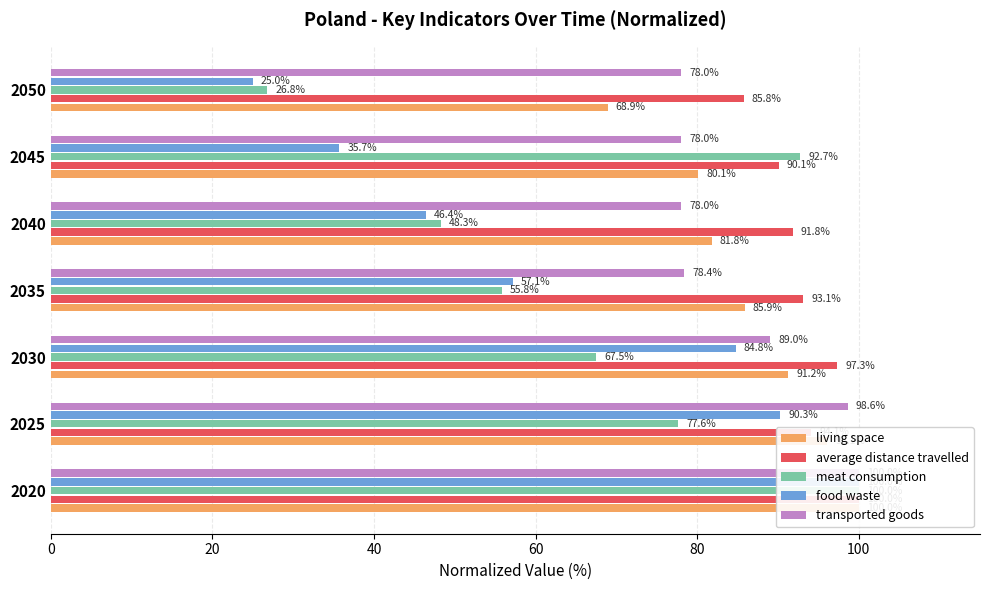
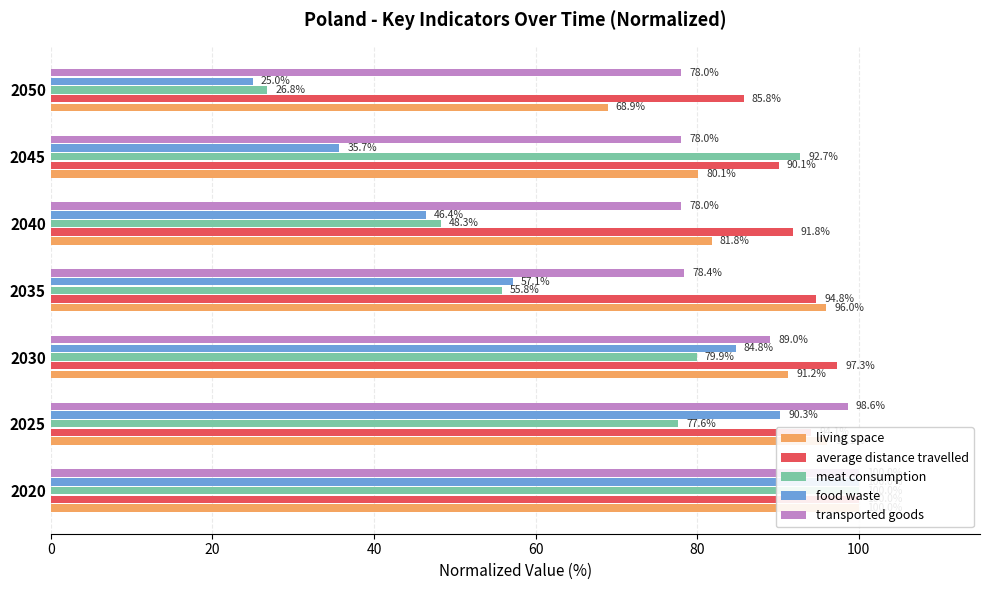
  {
    "living space": {
      "2050": "68.9%",
      "2045": "80.1%",
      "2040": "81.8%",
-     "2035": "85.9%",
+     "2035": "96.0%",
      "2030": "91.2%"
    },
    "average distance travelled": {
      "2050": "85.8%",
      "2045": "90.1%",
      "2040": "91.8%",
-     "2035": "93.1%",
+     "2035": "94.8%",
      "2030": "97.3%"
    },
    "meat consumption": {
      "2050": "26.8%",
      "2045": "92.7%",
      "2040": "48.3%",
      "2035": "55.8%",
-     "2030": "67.5%",
+     "2030": "79.9%",
      "2025": "77.6%"
    },
    "food waste": {
      "2050": "25.0%",
      "2045": "35.7%",
      "2040": "46.4%",
      "2035": "57.1%",
      "2030": "84.8%",
      "2025": "90.3%"
    },
    "transported goods": {
      "2050": "78.0%",
      "2045": "78.0%",
      "2040": "78.0%",
      "2035": "78.4%",
      "2030": "89.0%",
      "2025": "98.6%"
    }
  }
